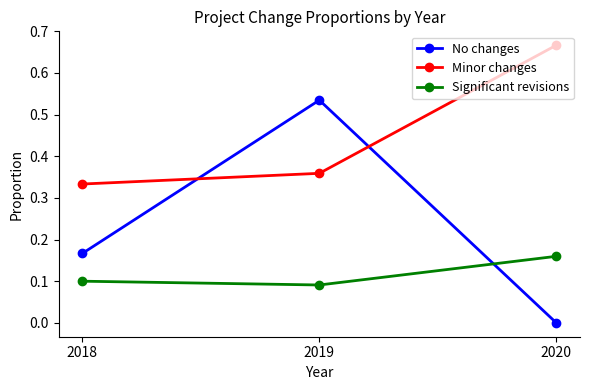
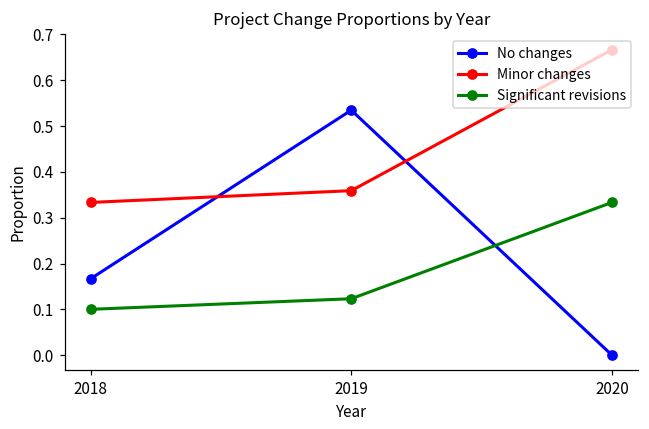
  {
    "No changes": {
      "2018": 0.17,
      "2019": 0.53,
      "2020": 0.00
    },
    "Minor changes": {
      "2018": 0.33,
      "2019": 0.36
    },
    "Significant revisions": {
      "2018": 0.10,
-     "2019": 0.09,
-     "2020": 0.16
+     "2019": 0.12,
+     "2020": 0.33
    }
  }
